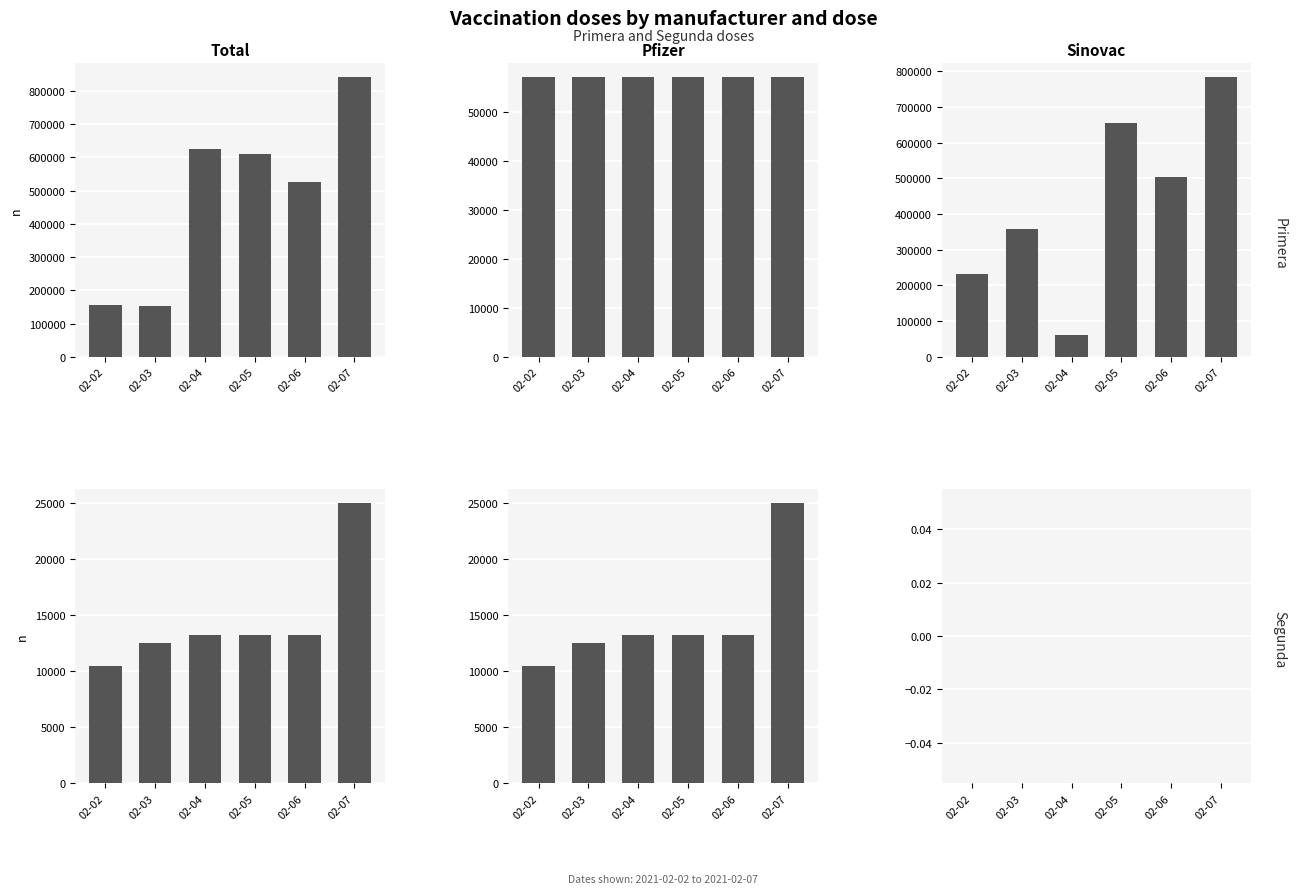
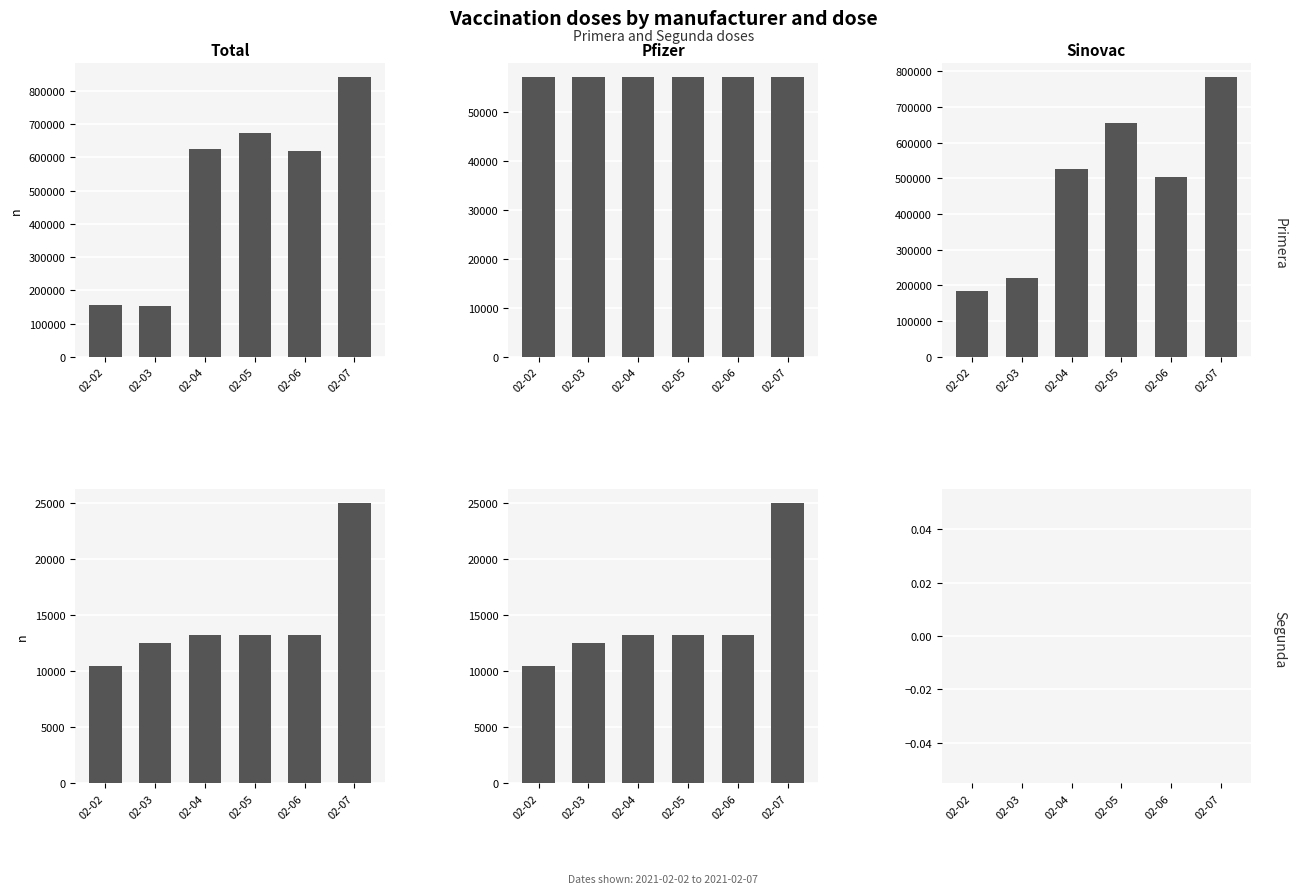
  {
    "Total": {
      "02-02": 160000,
      "02-03": 150000,
      "02-04": 630000,
-     "02-05": 610000,
-     "02-06": 530000,
+     "02-05": 670000,
+     "02-06": 620000,
      "02-07": 840000
    },
    "Pfizer": {
      "02-02": 57000,
      "02-03": 57000,
      "02-04": 57000,
      "02-05": 57000,
      "02-06": 57000,
      "02-07": 57000
    },
    "Sinovac": {
-     "02-02": 230000,
-     "02-03": 360000,
-     "02-04": 60000,
+     "02-02": 180000,
+     "02-03": 220000,
+     "02-04": 530000,
      "02-05": 660000,
      "02-06": 500000,
      "02-07": 780000
    }
  }
